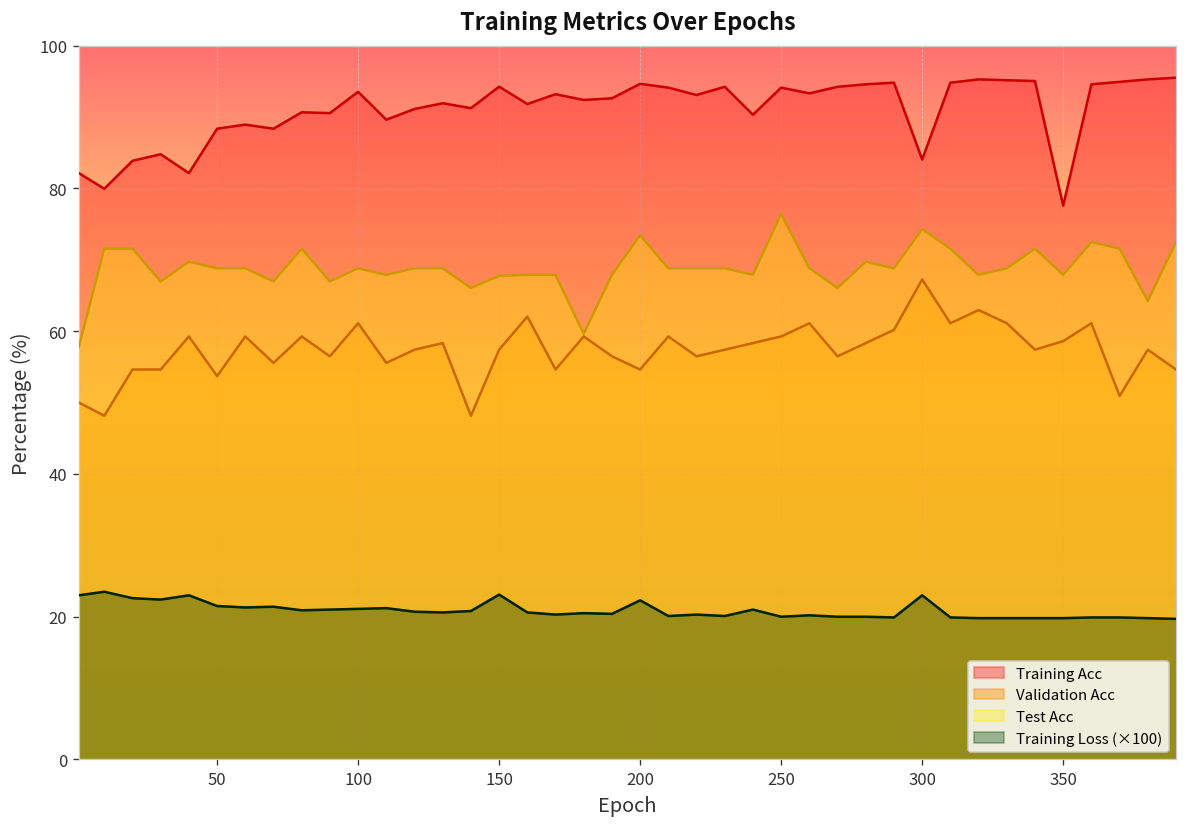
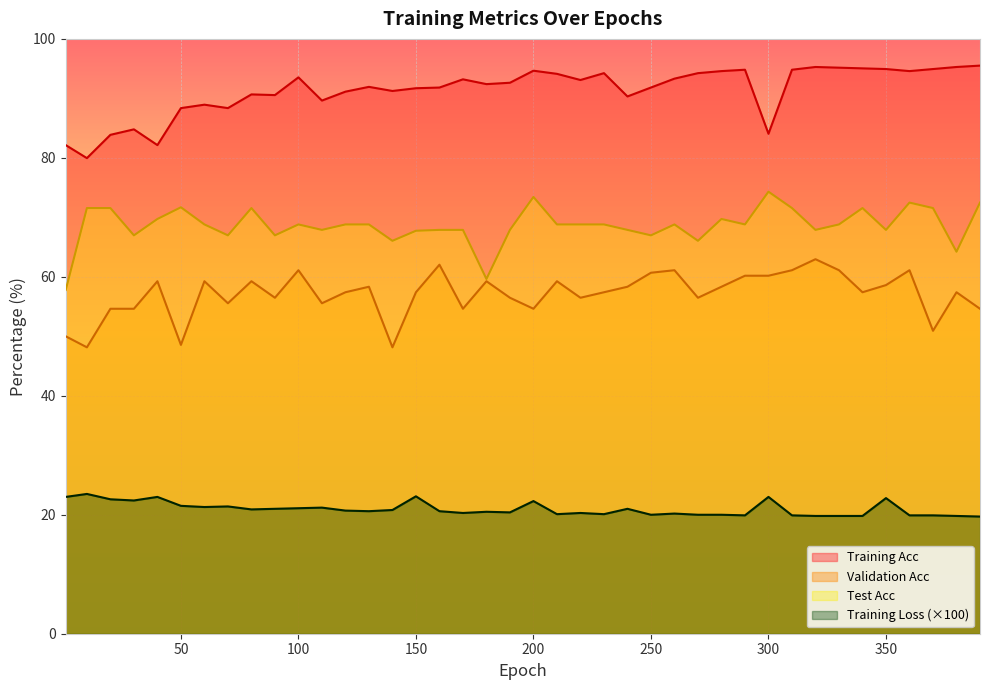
  {
    "Training Acc": {
      "50": 88,
      "100": 94,
-     "150": 94,
+     "150": 92,
      "200": 95,
-     "250": 94,
+     "250": 92,
      "300": 84,
-     "350": 78
+     "350": 95
    },
    "Validation Acc": {
-     "50": 54,
+     "50": 49,
      "100": 61,
      "150": 57,
      "200": 55,
-     "250": 59,
-     "300": 67,
+     "250": 61,
+     "300": 60,
      "350": 59
    },
    "Test Acc": {
-     "50": 69,
+     "50": 72,
      "100": 69,
      "150": 68,
      "200": 73,
-     "250": 76,
+     "250": 67,
      "300": 74,
      "350": 68
    },
    "Training Loss (×100)": {
      "50": 22,
      "100": 21,
      "150": 23,
      "200": 22,
      "250": 20,
      "300": 23,
-     "350": 20
+     "350": 23
    }
  }
